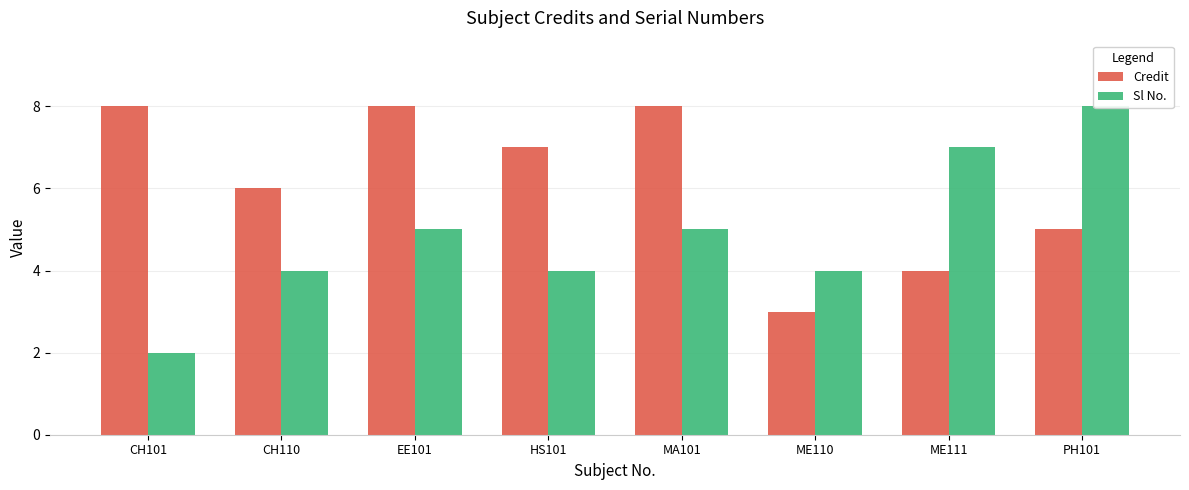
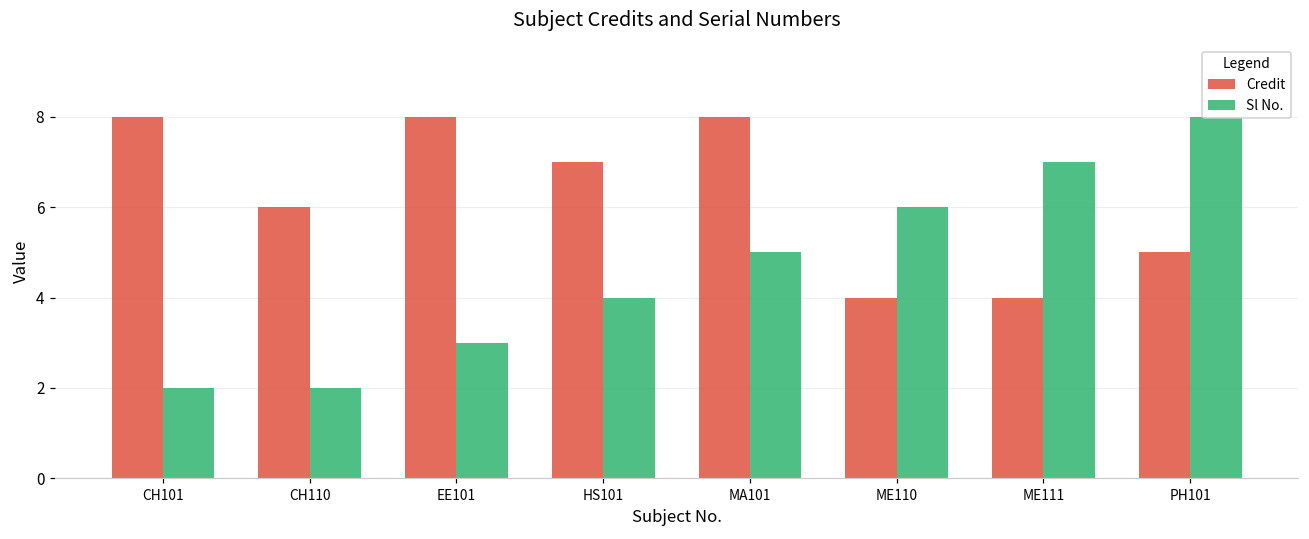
  {
    "Credit": {
      "CH101": 8,
      "CH110": 6,
      "EE101": 8,
      "HS101": 7,
      "MA101": 8,
-     "ME110": 3,
+     "ME110": 4,
      "ME111": 4,
      "PH101": 5
    },
    "Sl No.": {
      "CH101": 2,
-     "CH110": 4,
-     "EE101": 5,
+     "CH110": 2,
+     "EE101": 3,
      "HS101": 4,
      "MA101": 5,
-     "ME110": 4,
+     "ME110": 6,
      "ME111": 7
    }
  }
